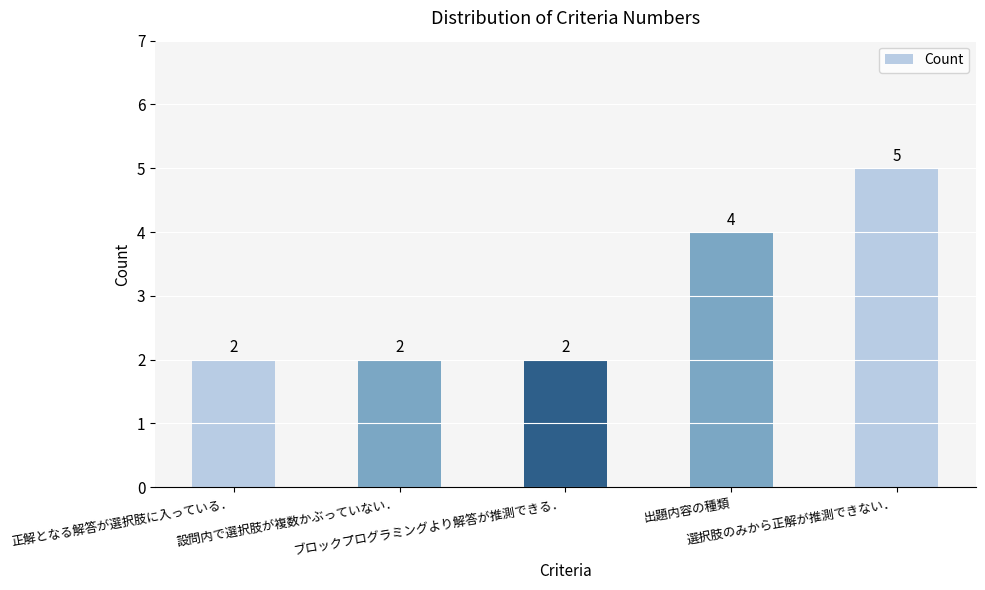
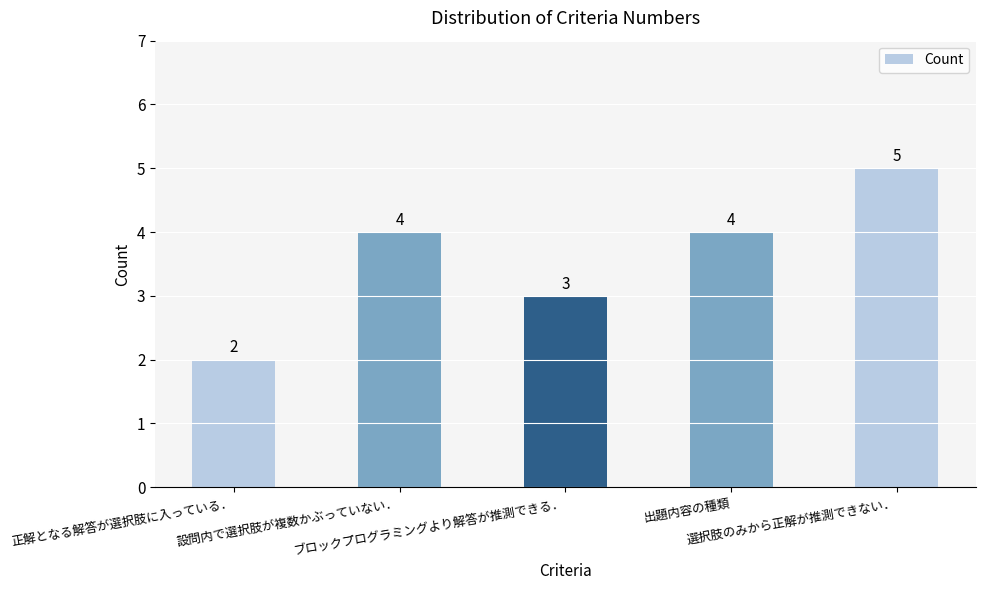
  {
    "正解となる解答が選択肢に入っている．": 2,
-   "設問内で選択肢が複数かぶっていない．": 2,
-   "ブロックプログラミングより解答が推測できる．": 2,
+   "設問内で選択肢が複数かぶっていない．": 4,
+   "ブロックプログラミングより解答が推測できる．": 3,
    "出題内容の種類": 4,
    "選択肢のみから正解が推測できない．": 5
  }
